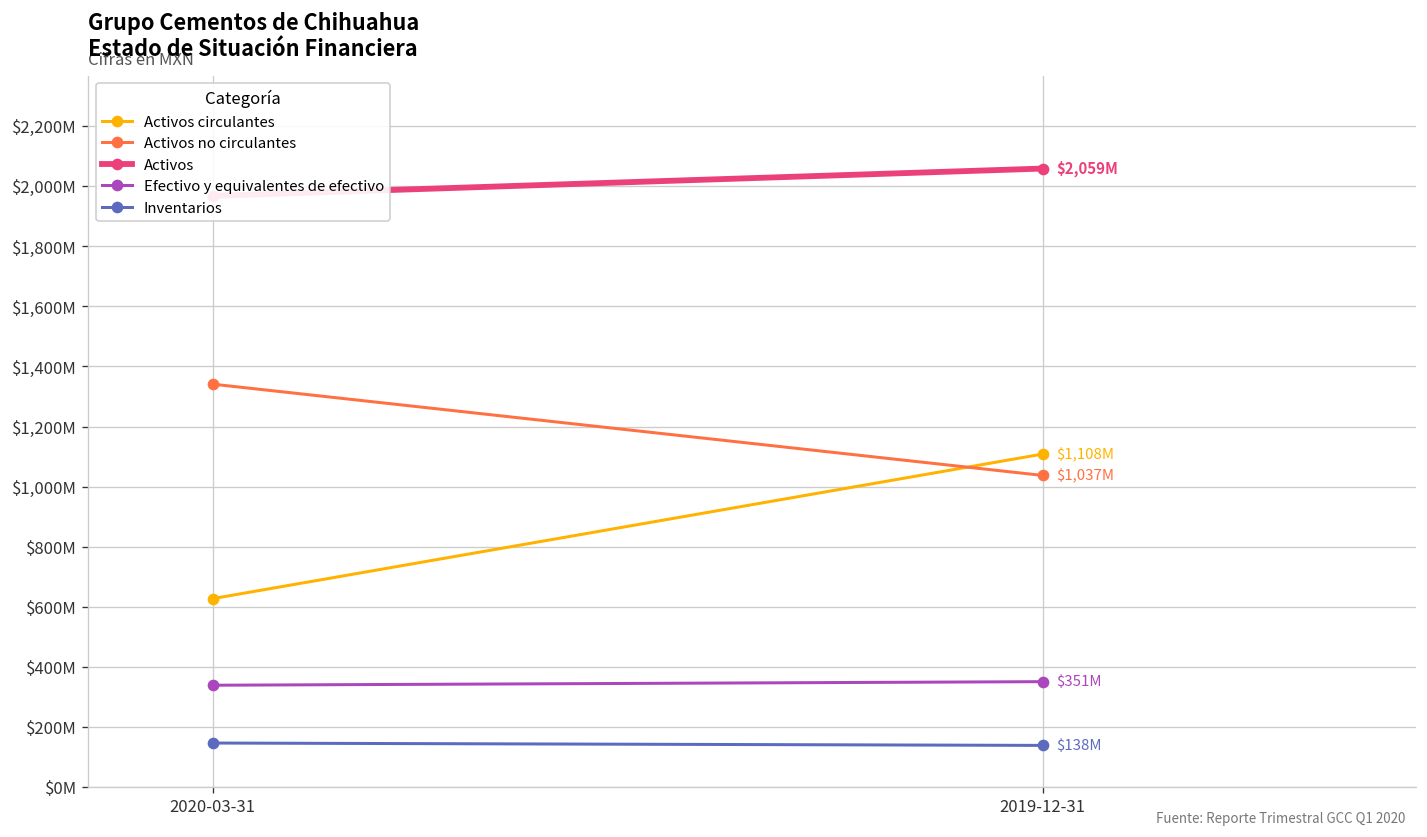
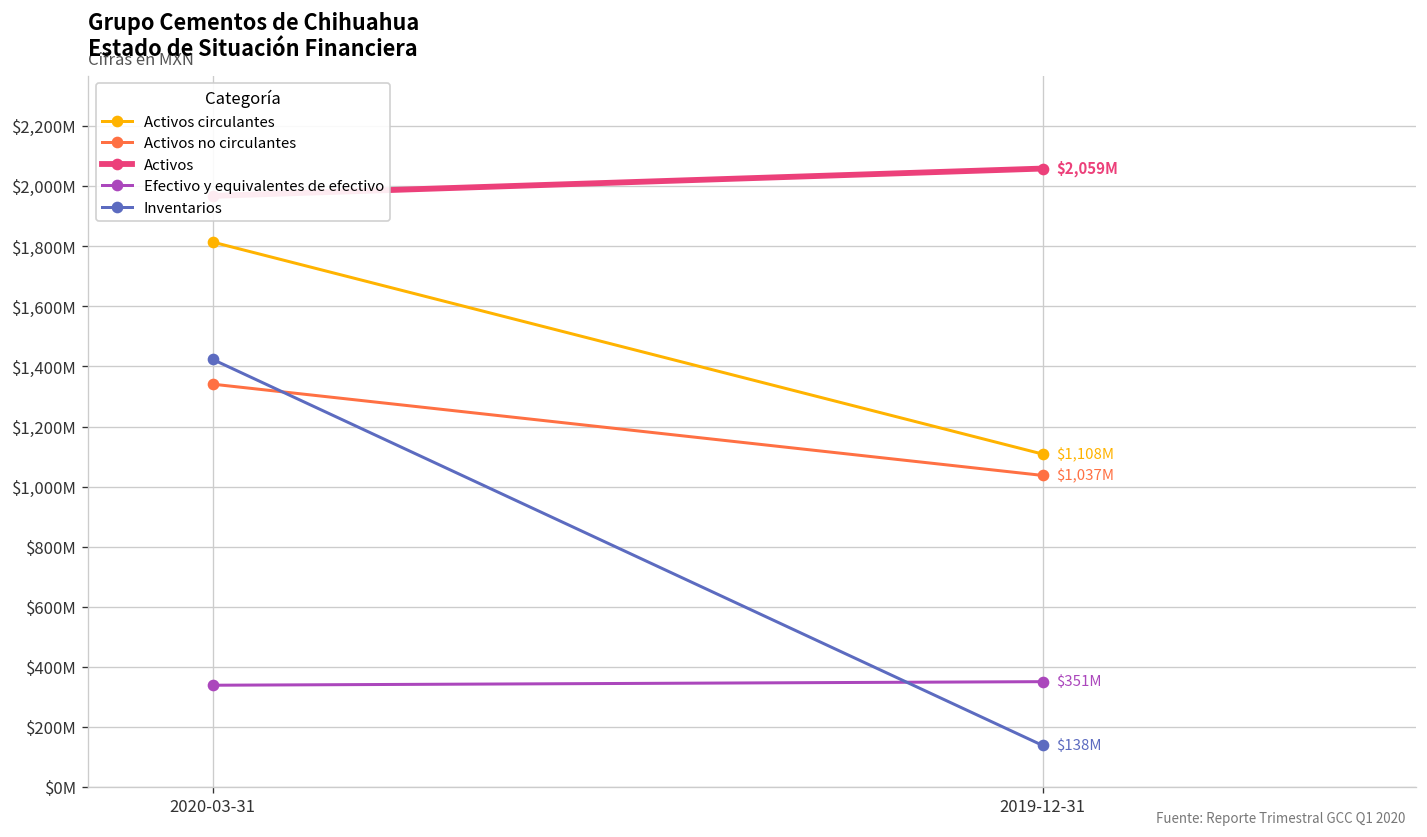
  {
    "Activos circulantes": {
-     "2020-03-31": "$630,000,000"
+     "2020-03-31": "$1,810,000,000"
    },
    "Activos no circulantes": {
      "2019-12-31": "$1,037M"
    },
    "Activos": {
      "2019-12-31": "$2,059M"
    },
    "Efectivo y equivalentes de efectivo": {
      "2019-12-31": "$351M"
    },
    "Inventarios": {
-     "2020-03-31": "$150,000,000"
+     "2020-03-31": "$1,420,000,000"
    }
  }
